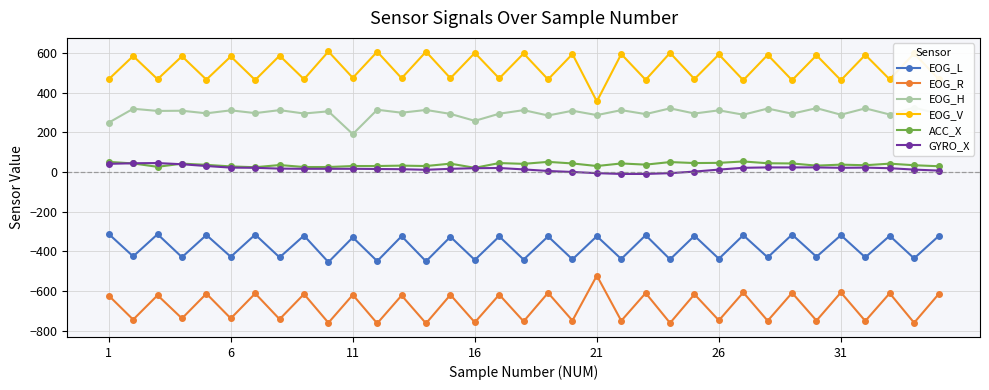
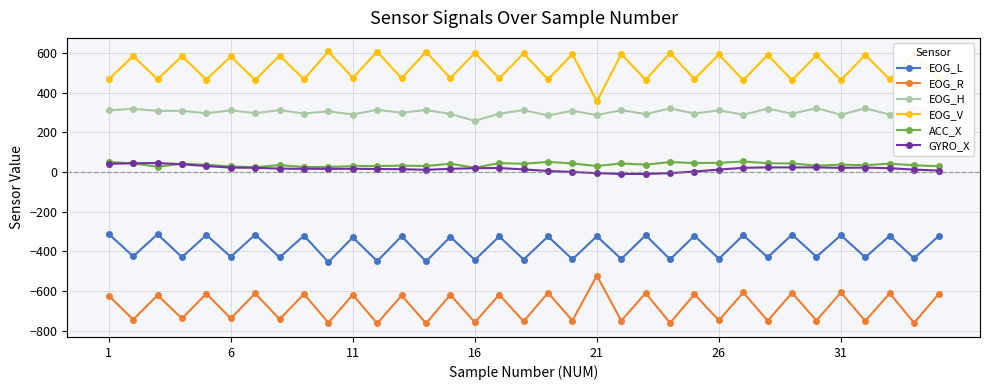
  {
    "EOG_L": {
      "1": -310,
      "6": -430,
      "11": -330,
      "16": -440,
      "21": -320,
      "26": -440,
      "31": -320
    },
    "EOG_R": {
      "1": -620,
      "6": -740,
      "11": -620,
      "16": -760,
      "21": -520,
      "26": -750,
      "31": -610
    },
    "EOG_H": {
-     "1": 250,
+     "1": 310,
      "6": 310,
-     "11": 190,
+     "11": 290,
      "16": 260,
      "21": 290,
      "26": 310,
      "31": 290
    },
    "EOG_V": {
      "1": 470,
      "6": 580,
      "11": 480,
      "16": 600,
      "21": 360,
      "26": 590,
      "31": 460
    },
    "ACC_X": {
      "11": 30,
      "21": 30,
      "26": 50,
      "31": 40
    },
    "GYRO_X": {
      "11": 20,
      "21": -10,
      "26": 10,
      "31": 20
    }
  }
